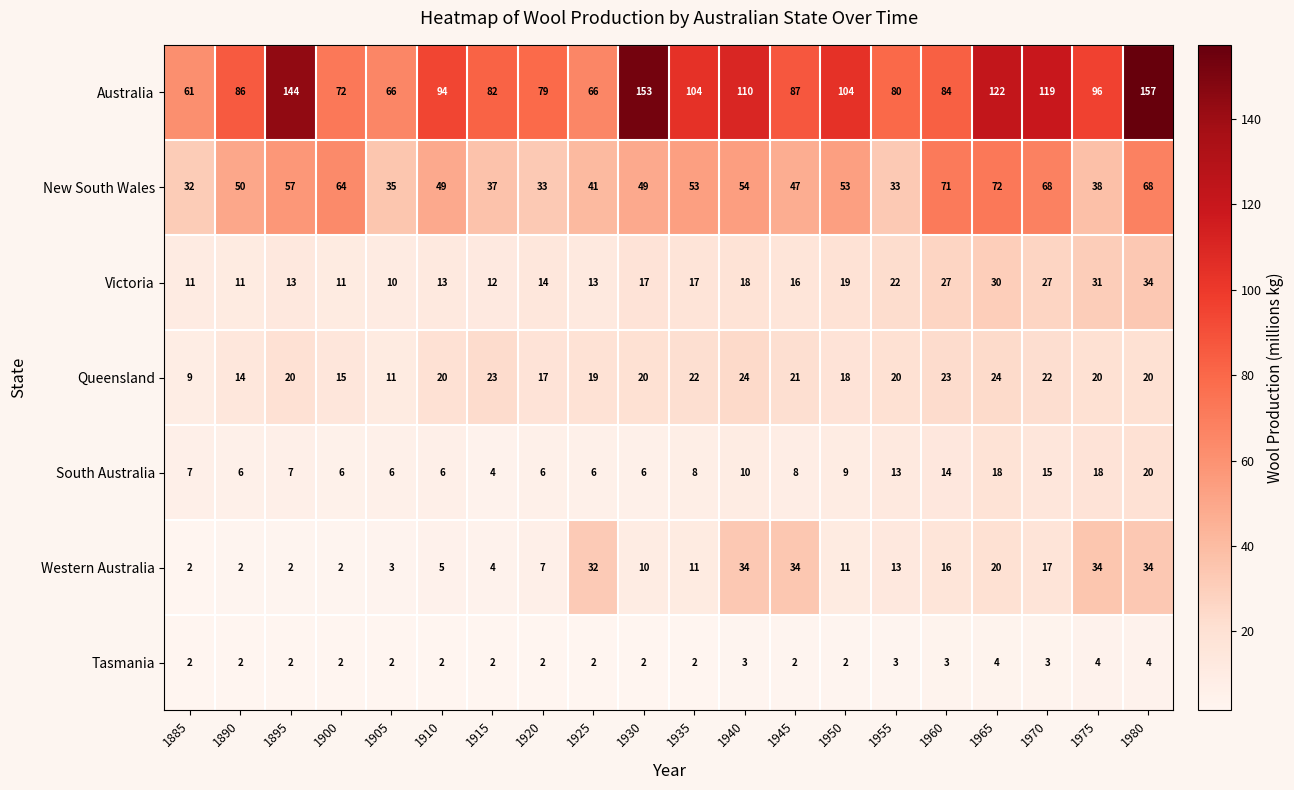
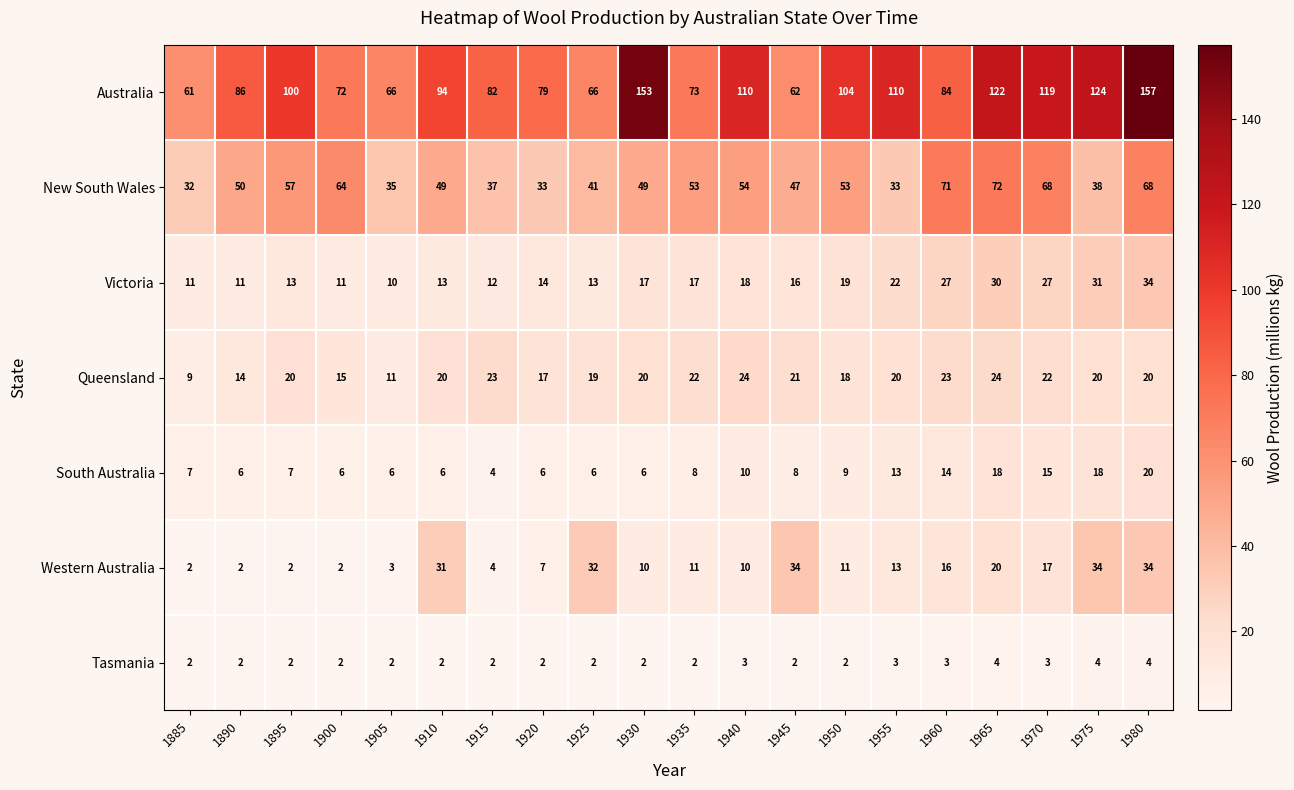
  {
    "Australia": {
      "1885": 61,
      "1890": 86,
-     "1895": 144,
+     "1895": 100,
      "1900": 72,
      "1905": 66,
      "1910": 94,
      "1915": 82,
      "1920": 79,
      "1925": 66,
      "1930": 153,
-     "1935": 104,
+     "1935": 73,
      "1940": 110,
-     "1945": 87,
+     "1945": 62,
      "1950": 104,
-     "1955": 80,
+     "1955": 110,
      "1960": 84,
      "1965": 122,
      "1970": 119,
-     "1975": 96,
+     "1975": 124,
      "1980": 157
    },
    "New South Wales": {
      "1885": 32,
      "1890": 50,
      "1895": 57,
      "1900": 64,
      "1905": 35,
      "1910": 49,
      "1915": 37,
      "1920": 33,
      "1925": 41,
      "1930": 49,
      "1935": 53,
      "1940": 54,
      "1945": 47,
      "1950": 53,
      "1955": 33,
      "1960": 71,
      "1965": 72,
      "1970": 68,
      "1975": 38,
      "1980": 68
    },
    "Victoria": {
      "1885": 11,
      "1890": 11,
      "1895": 13,
      "1900": 11,
      "1905": 10,
      "1910": 13,
      "1915": 12,
      "1920": 14,
      "1925": 13,
      "1930": 17,
      "1935": 17,
      "1940": 18,
      "1945": 16,
      "1950": 19,
      "1955": 22,
      "1960": 27,
      "1965": 30,
      "1970": 27,
      "1975": 31,
      "1980": 34
    },
    "Queensland": {
      "1885": 9,
      "1890": 14,
      "1895": 20,
      "1900": 15,
      "1905": 11,
      "1910": 20,
      "1915": 23,
      "1920": 17,
      "1925": 19,
      "1930": 20,
      "1935": 22,
      "1940": 24,
      "1945": 21,
      "1950": 18,
      "1955": 20,
      "1960": 23,
      "1965": 24,
      "1970": 22,
      "1975": 20,
      "1980": 20
    },
    "South Australia": {
      "1885": 7,
      "1890": 6,
      "1895": 7,
      "1900": 6,
      "1905": 6,
      "1910": 6,
      "1915": 4,
      "1920": 6,
      "1925": 6,
      "1930": 6,
      "1935": 8,
      "1940": 10,
      "1945": 8,
      "1950": 9,
      "1955": 13,
      "1960": 14,
      "1965": 18,
      "1970": 15,
      "1975": 18,
      "1980": 20
    },
    "Western Australia": {
      "1885": 2,
      "1890": 2,
      "1895": 2,
      "1900": 2,
      "1905": 3,
-     "1910": 5,
+     "1910": 31,
      "1915": 4,
      "1920": 7,
      "1925": 32,
      "1930": 10,
      "1935": 11,
-     "1940": 34,
+     "1940": 10,
      "1945": 34,
      "1950": 11,
      "1955": 13,
      "1960": 16,
      "1965": 20,
      "1970": 17,
      "1975": 34,
      "1980": 34
    },
    "Tasmania": {
      "1885": 2,
      "1890": 2,
      "1895": 2,
      "1900": 2,
      "1905": 2,
      "1910": 2,
      "1915": 2,
      "1920": 2,
      "1925": 2,
      "1930": 2,
      "1935": 2,
      "1940": 3,
      "1945": 2,
      "1950": 2,
      "1955": 3,
      "1960": 3,
      "1965": 4,
      "1970": 3,
      "1975": 4,
      "1980": 4
    }
  }
